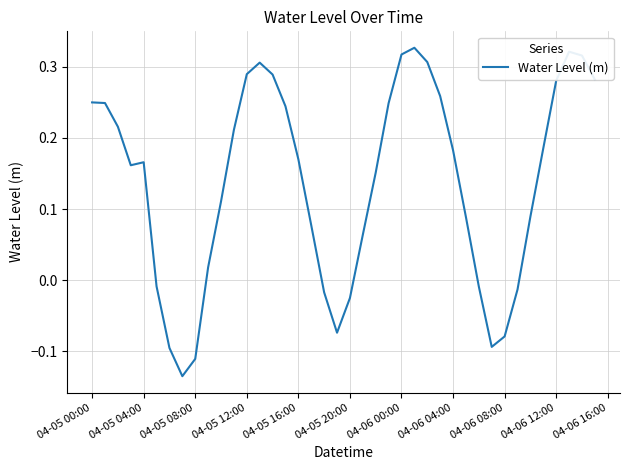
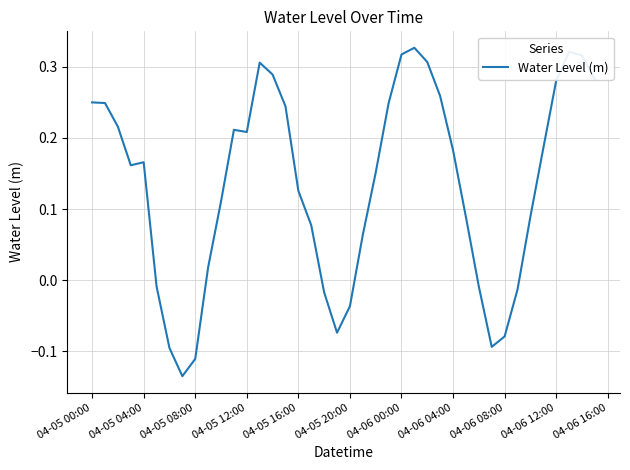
  {
    "04-05 00:00": 0.25,
    "04-05 04:00": 0.17,
    "04-05 08:00": -0.11,
-   "04-05 12:00": 0.29,
-   "04-05 16:00": 0.17,
-   "04-05 20:00": -0.03,
+   "04-05 12:00": 0.21,
+   "04-05 16:00": 0.13,
+   "04-05 20:00": -0.04,
    "04-06 00:00": 0.32,
    "04-06 04:00": 0.18,
    "04-06 08:00": -0.08,
    "04-06 12:00": 0.28
  }
